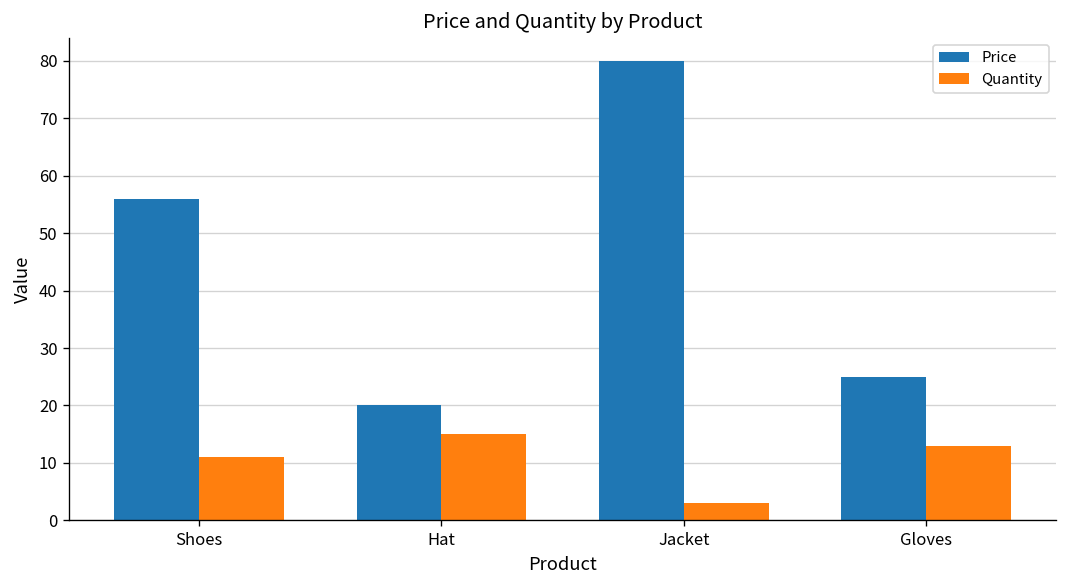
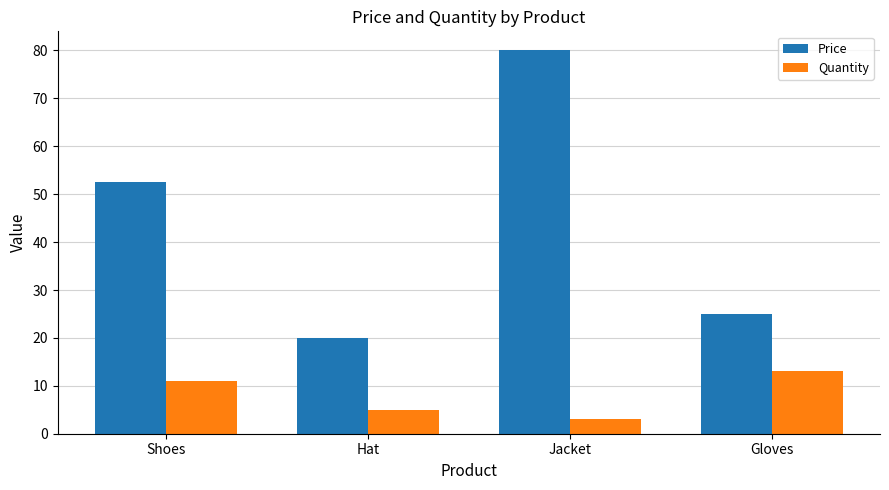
  {
    "Price": {
-     "Shoes": 56,
+     "Shoes": 53,
      "Hat": 20,
      "Jacket": 80,
      "Gloves": 25
    },
    "Quantity": {
      "Shoes": 11,
-     "Hat": 15,
+     "Hat": 5,
      "Jacket": 3,
      "Gloves": 13
    }
  }
